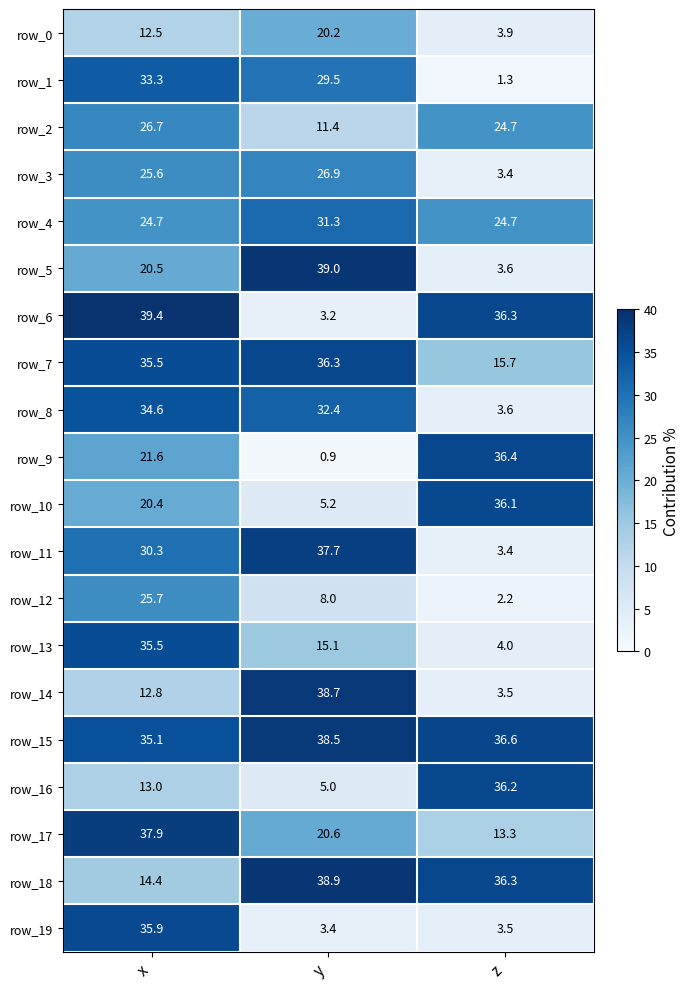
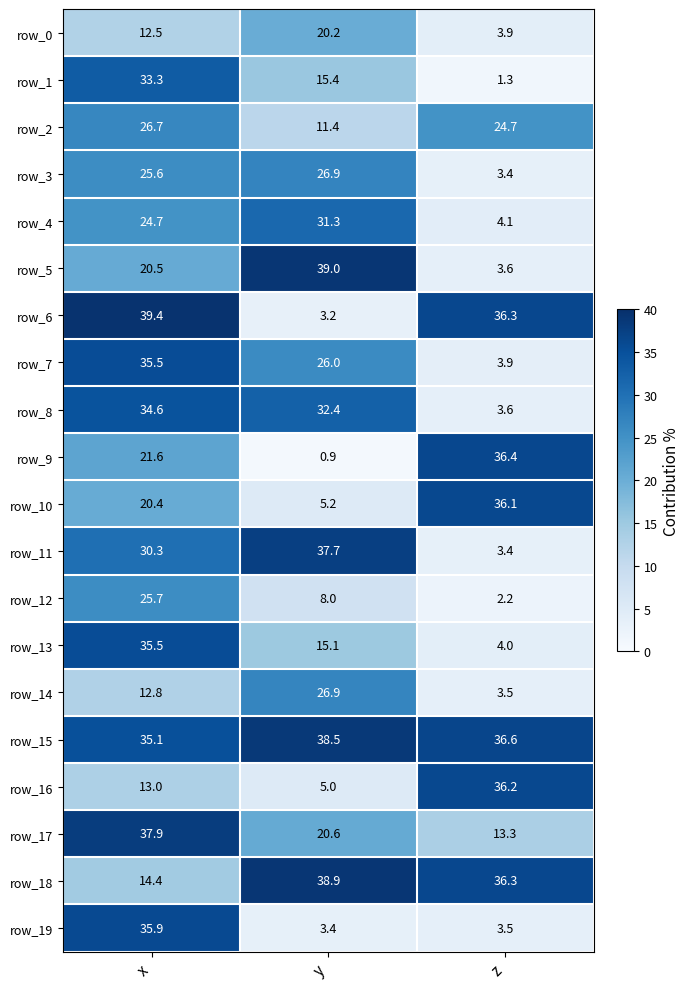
  {
    "row_0": {
      "x": 12.5,
      "y": 20.2,
      "z": 3.9
    },
    "row_1": {
      "x": 33.3,
-     "y": 29.5,
+     "y": 15.4,
      "z": 1.3
    },
    "row_2": {
      "x": 26.7,
      "y": 11.4,
      "z": 24.7
    },
    "row_3": {
      "x": 25.6,
      "y": 26.9,
      "z": 3.4
    },
    "row_4": {
      "x": 24.7,
      "y": 31.3,
-     "z": 24.7
+     "z": 4.1
    },
    "row_5": {
      "x": 20.5,
      "y": 39.0,
      "z": 3.6
    },
    "row_6": {
      "x": 39.4,
      "y": 3.2,
      "z": 36.3
    },
    "row_7": {
      "x": 35.5,
-     "y": 36.3,
-     "z": 15.7
+     "y": 26.0,
+     "z": 3.9
    },
    "row_8": {
      "x": 34.6,
      "y": 32.4,
      "z": 3.6
    },
    "row_9": {
      "x": 21.6,
      "y": 0.9,
      "z": 36.4
    },
    "row_10": {
      "x": 20.4,
      "y": 5.2,
      "z": 36.1
    },
    "row_11": {
      "x": 30.3,
      "y": 37.7,
      "z": 3.4
    },
    "row_12": {
      "x": 25.7,
      "y": 8.0,
      "z": 2.2
    },
    "row_13": {
      "x": 35.5,
      "y": 15.1,
      "z": 4.0
    },
    "row_14": {
      "x": 12.8,
-     "y": 38.7,
+     "y": 26.9,
      "z": 3.5
    },
    "row_15": {
      "x": 35.1,
      "y": 38.5,
      "z": 36.6
    },
    "row_16": {
      "x": 13.0,
      "y": 5.0,
      "z": 36.2
    },
    "row_17": {
      "x": 37.9,
      "y": 20.6,
      "z": 13.3
    },
    "row_18": {
      "x": 14.4,
      "y": 38.9,
      "z": 36.3
    },
    "row_19": {
      "x": 35.9,
      "y": 3.4,
      "z": 3.5
    }
  }
